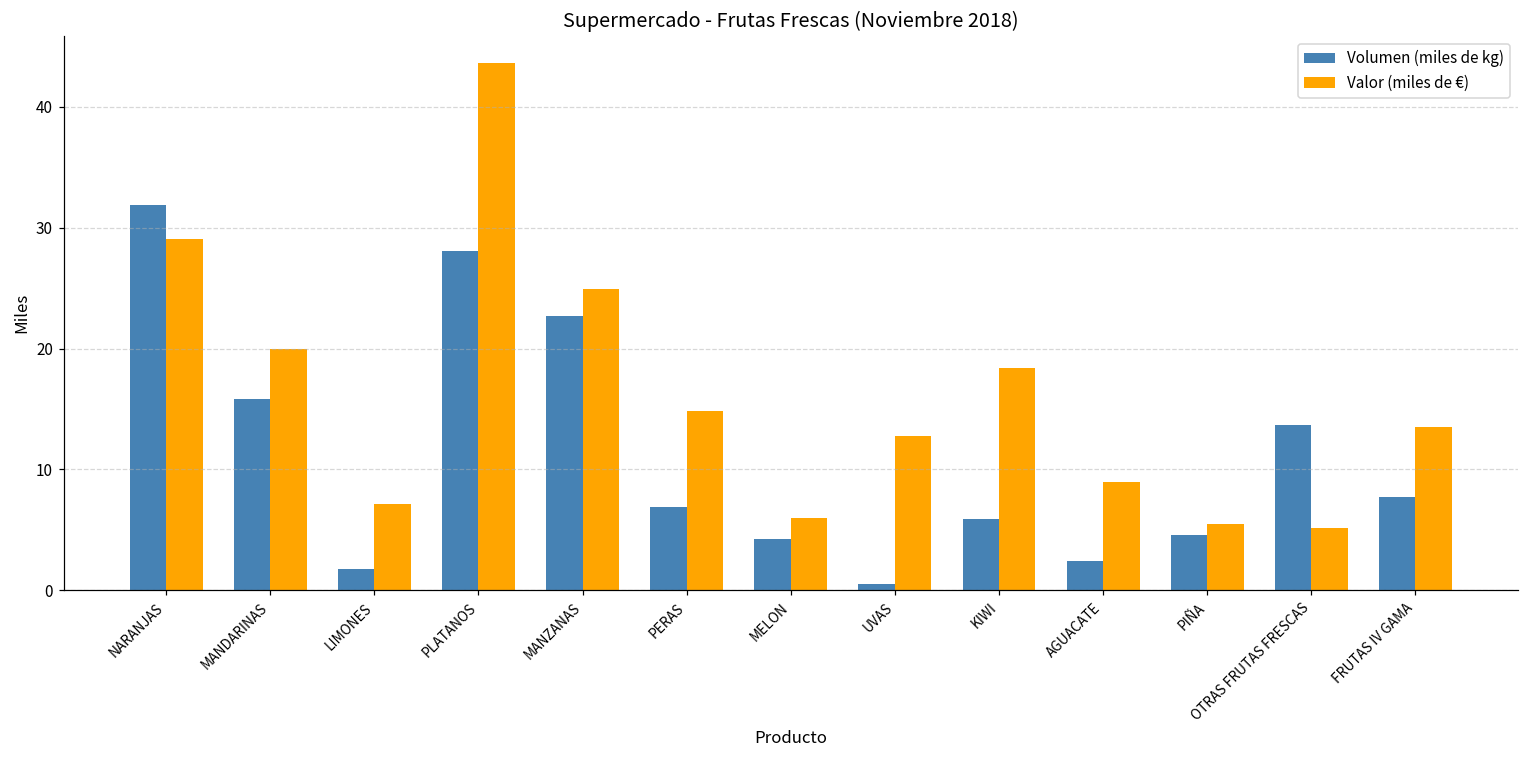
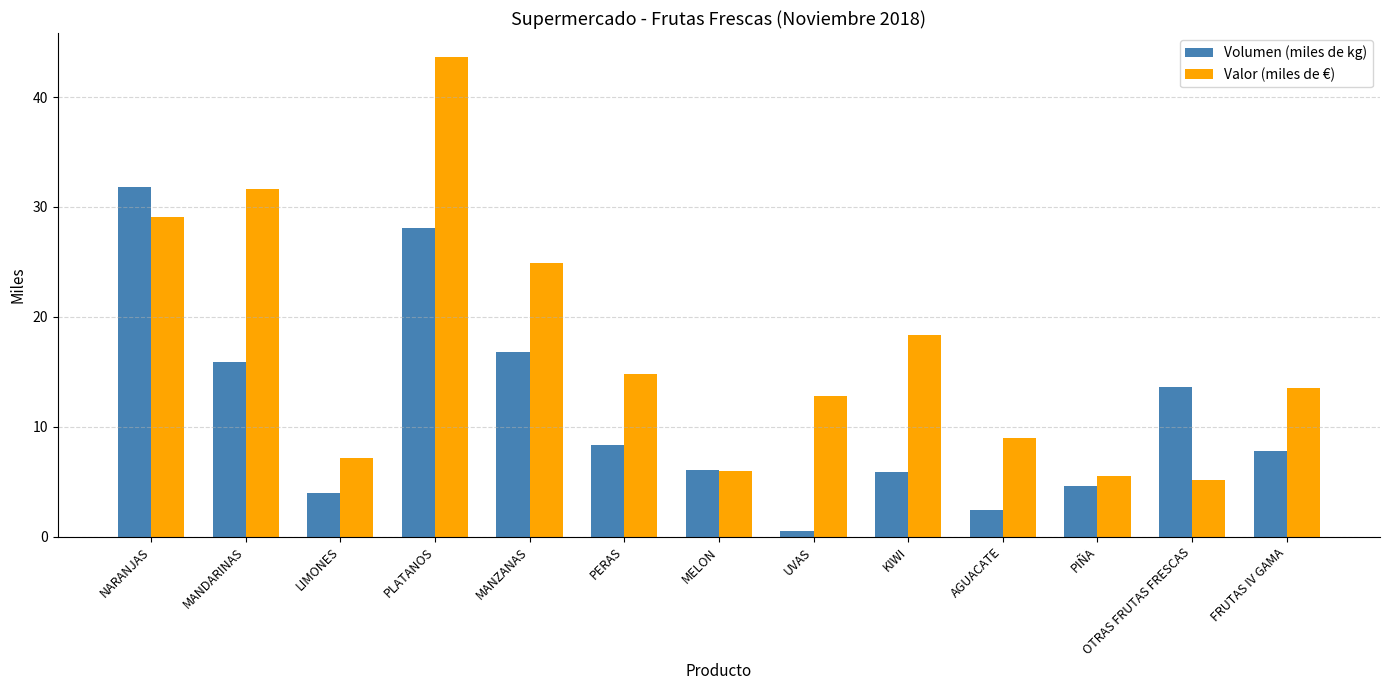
  {
    "Volumen (miles de kg)": {
      "NARANJAS": 31.9,
      "MANDARINAS": 15.9,
-     "LIMONES": 1.8,
+     "LIMONES": 3.9,
      "PLATANOS": 28.0,
-     "MANZANAS": 22.7,
-     "PERAS": 6.9,
-     "MELON": 4.2,
+     "MANZANAS": 16.8,
+     "PERAS": 8.4,
+     "MELON": 6.1,
      "UVAS": 0.5,
      "KIWI": 5.9,
      "AGUACATE": 2.4,
      "PIÑA": 4.6,
      "OTRAS FRUTAS FRESCAS": 13.7,
      "FRUTAS IV GAMA": 7.8
    },
    "Valor (miles de €)": {
      "NARANJAS": 29.1,
-     "MANDARINAS": 19.9,
+     "MANDARINAS": 31.7,
      "LIMONES": 7.1,
      "PLATANOS": 43.6,
      "MANZANAS": 24.9,
      "PERAS": 14.8,
      "MELON": 5.9,
      "UVAS": 12.8,
      "KIWI": 18.4,
      "AGUACATE": 9.0,
      "PIÑA": 5.5,
      "OTRAS FRUTAS FRESCAS": 5.2,
      "FRUTAS IV GAMA": 13.5
    }
  }
